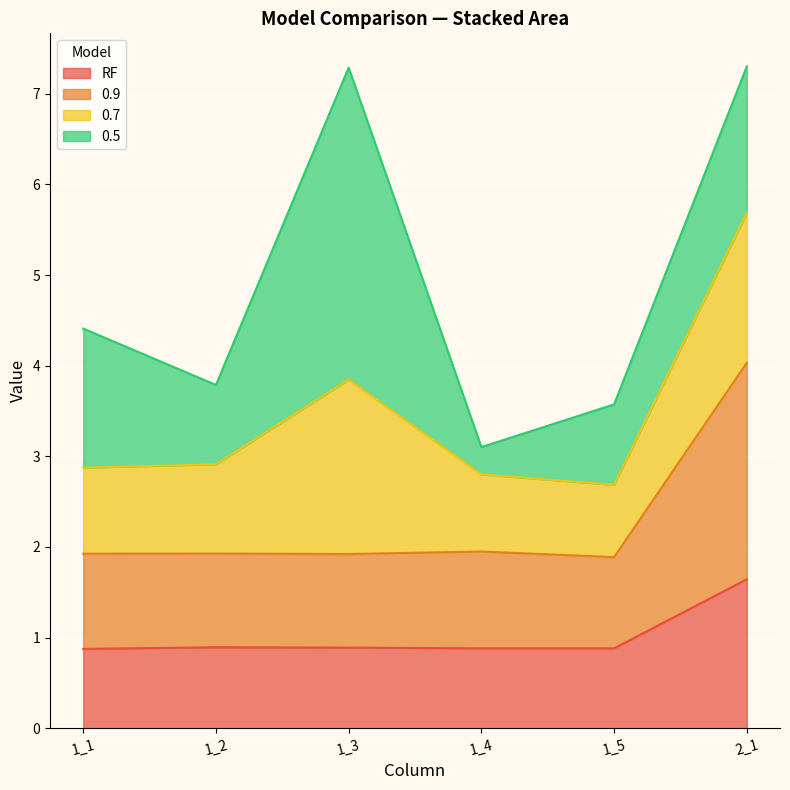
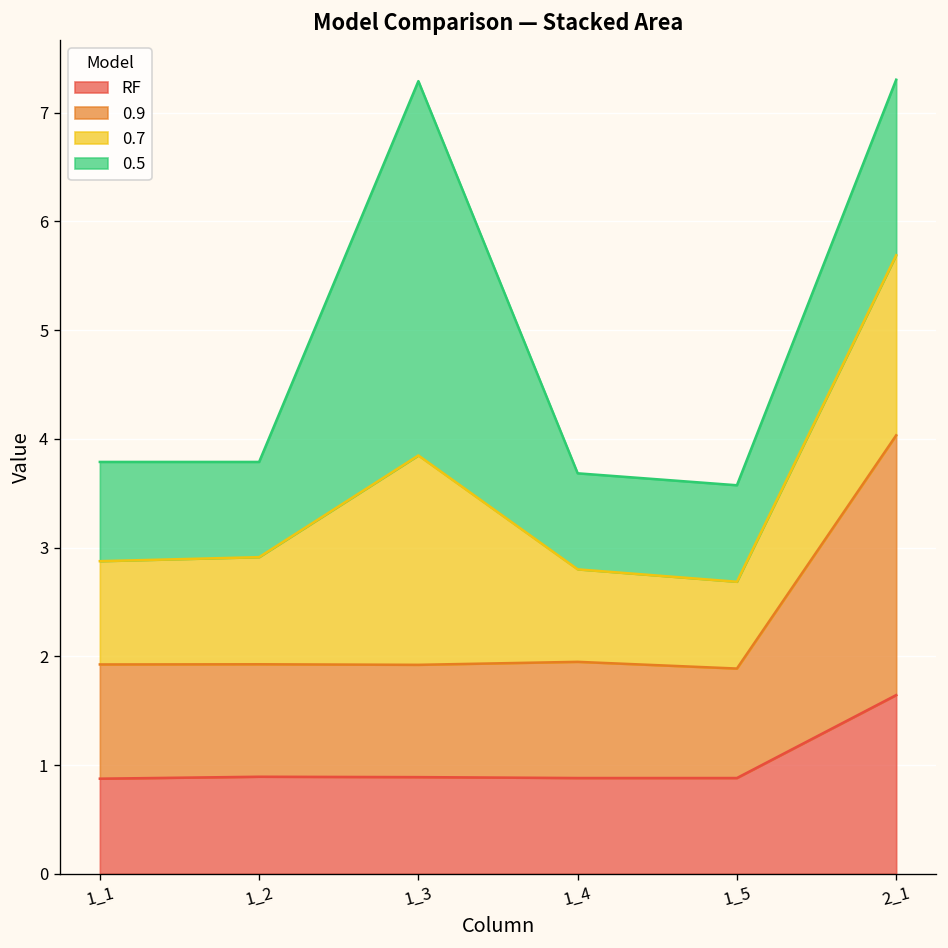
  {
    "0.7": {
      "1_1": 0.9,
      "1_2": 1.0,
      "1_3": 1.9,
      "1_4": 0.9,
      "1_5": 0.8,
      "2_1": 1.7
    },
    "0.5": {
-     "1_1": 1.5,
+     "1_1": 0.9,
      "1_2": 0.9,
      "1_3": 3.4,
-     "1_4": 0.3,
+     "1_4": 0.9,
      "1_5": 0.9,
      "2_1": 1.6
    }
  }
